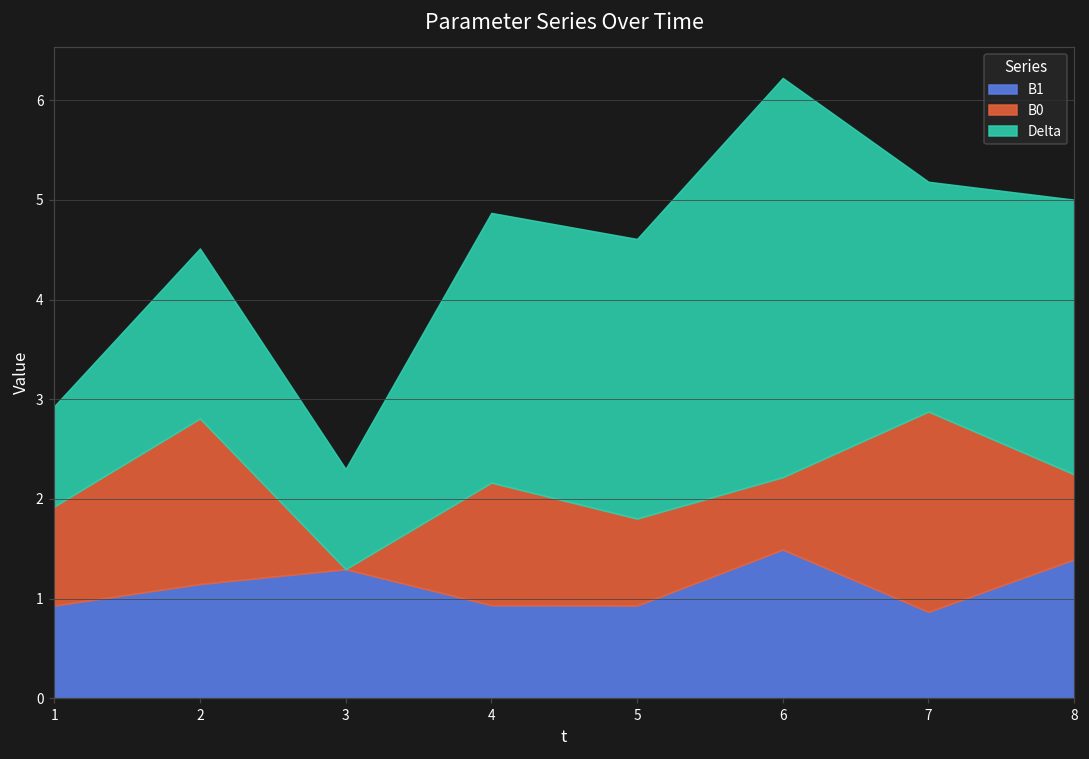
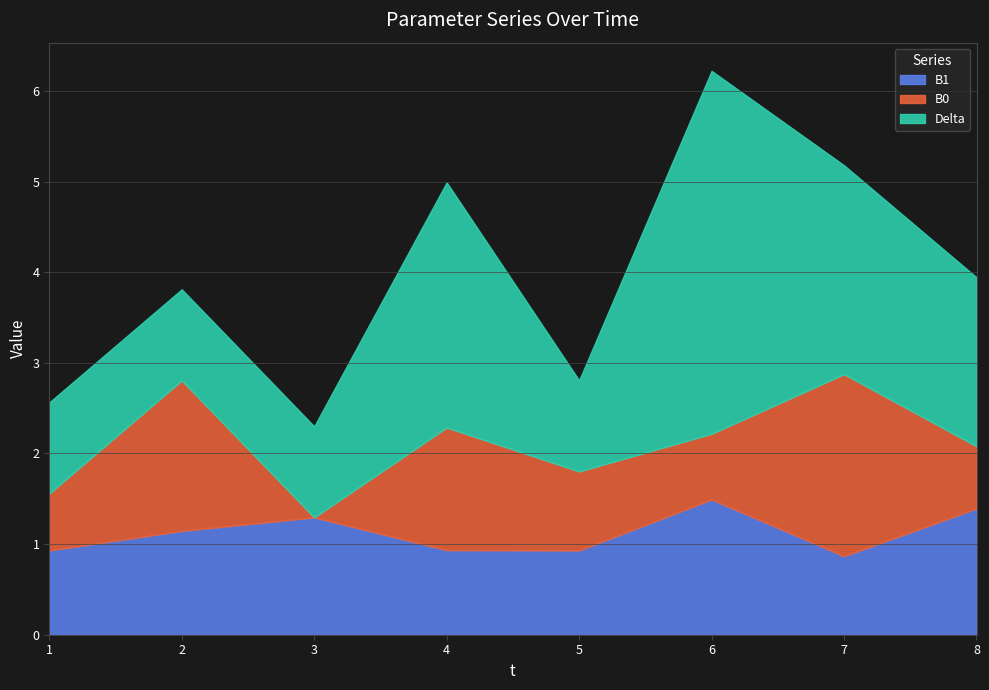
  {
    "B1": {
      "1": 0.9,
      "2": 1.1,
      "4": 0.9,
      "5": 0.9,
      "6": 1.5,
      "7": 0.9,
      "8": 1.4
    },
    "B0": {
-     "1": 1.0,
+     "1": 0.6,
      "2": 1.7,
-     "4": 1.2,
+     "4": 1.4,
      "5": 0.9,
      "6": 0.7,
      "7": 2.0,
-     "8": 0.9
+     "8": 0.7
    },
    "Delta": {
      "1": 1.0,
-     "2": 1.7,
+     "2": 1.0,
      "3": 1.0,
      "4": 2.7,
-     "5": 2.8,
+     "5": 1.0,
      "6": 4.0,
      "7": 2.3,
-     "8": 2.8
+     "8": 1.9
    }
  }
